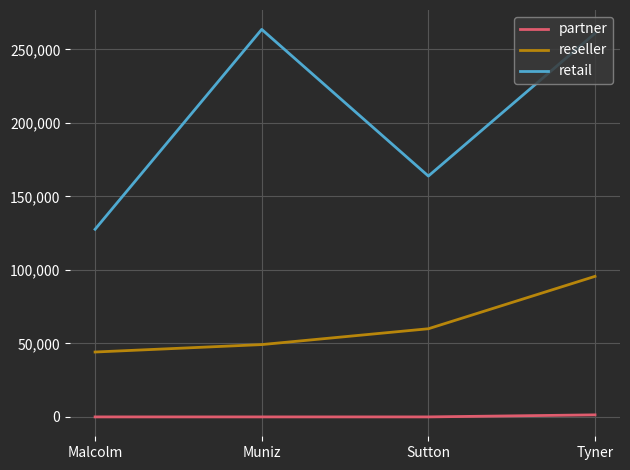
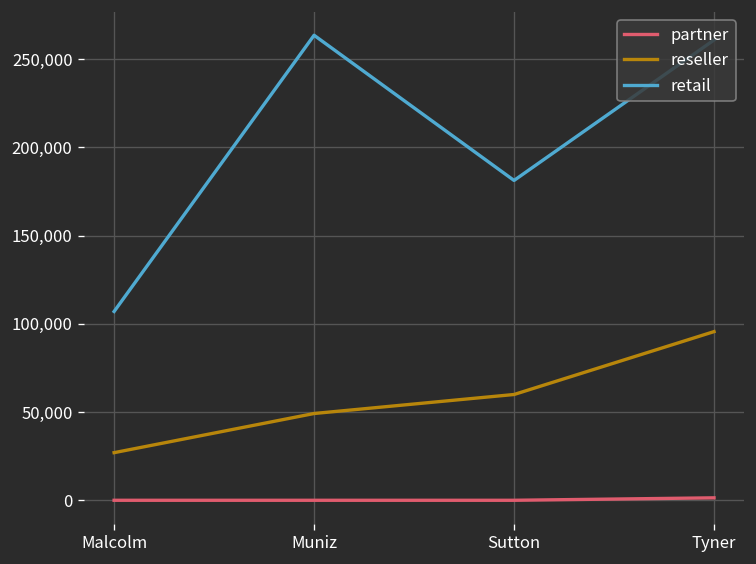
  {
    "partner": {
      "Malcolm": "0",
      "Muniz": "0",
      "Sutton": "0",
      "Tyner": "1,000"
    },
    "reseller": {
-     "Malcolm": "44,000",
+     "Malcolm": "27,000",
      "Muniz": "49,000",
      "Sutton": "60,000",
      "Tyner": "96,000"
    },
    "retail": {
-     "Malcolm": "128,000",
+     "Malcolm": "107,000",
      "Muniz": "264,000",
-     "Sutton": "164,000"
+     "Sutton": "181,000"
    }
  }
